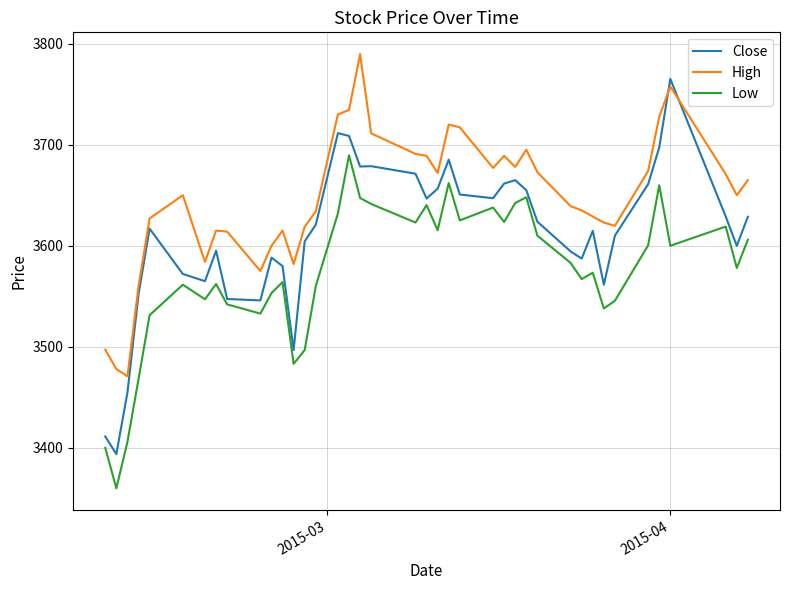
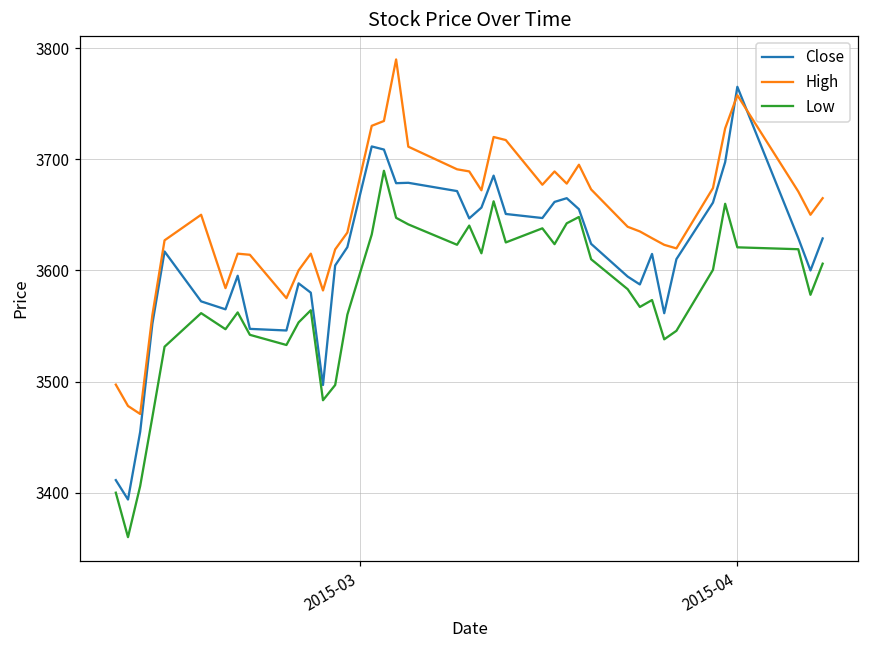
  {
    "Close": {
      "2015-04": 3765
    },
    "High": {
      "2015-04": 3758
    },
    "Low": {
-     "2015-04": 3600
+     "2015-04": 3621
    }
  }
